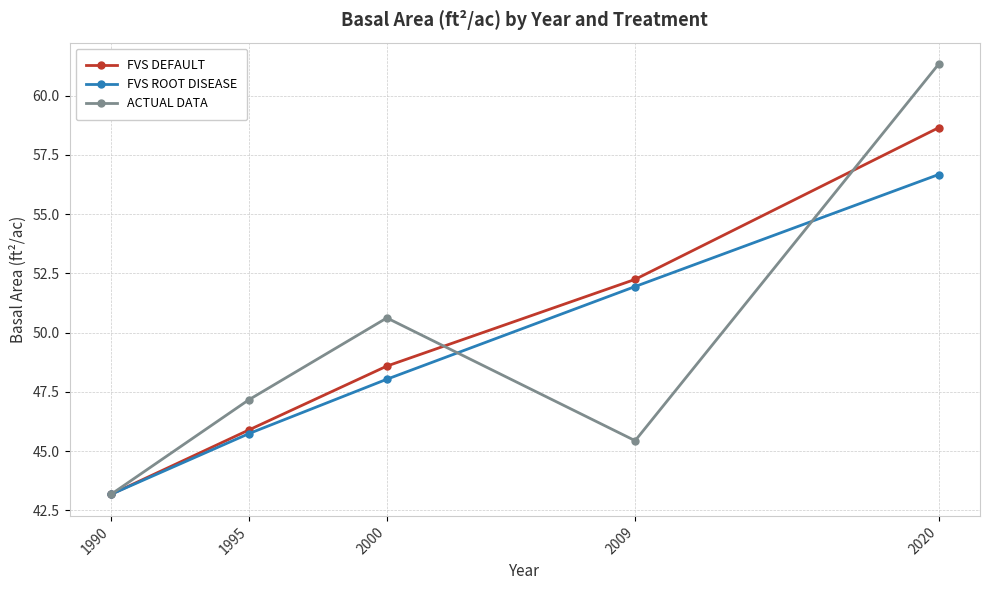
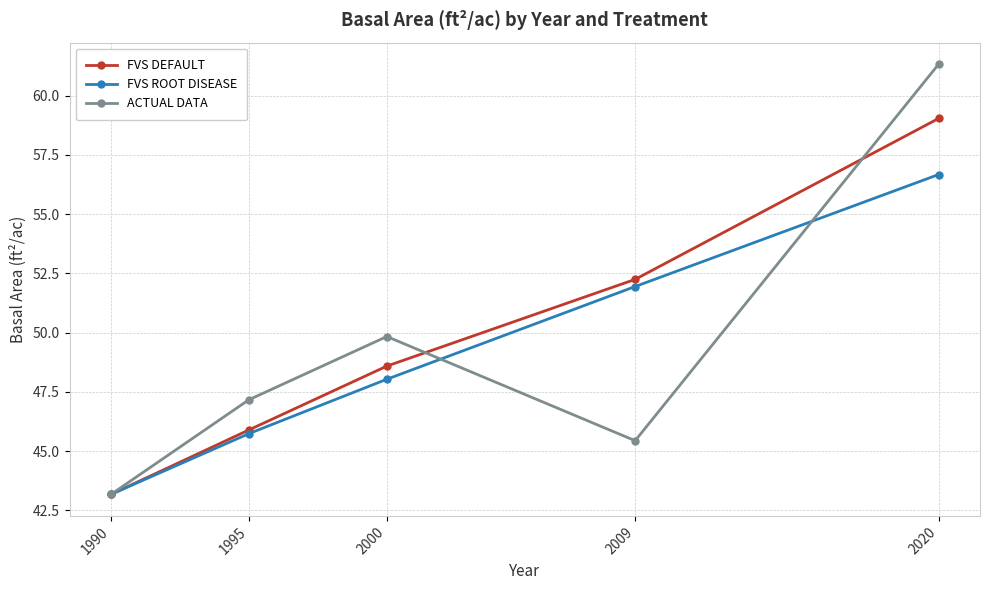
  {
    "FVS DEFAULT": {
      "1995": 45.9,
      "2000": 48.6,
      "2009": 52.2,
-     "2020": 58.6
+     "2020": 59.0
    },
    "FVS ROOT DISEASE": {
      "1995": 45.7,
      "2000": 48.0,
      "2009": 51.9,
      "2020": 56.7
    },
    "ACTUAL DATA": {
      "1995": 47.2,
-     "2000": 50.6,
+     "2000": 49.8,
      "2009": 45.4,
      "2020": 61.3
    }
  }
